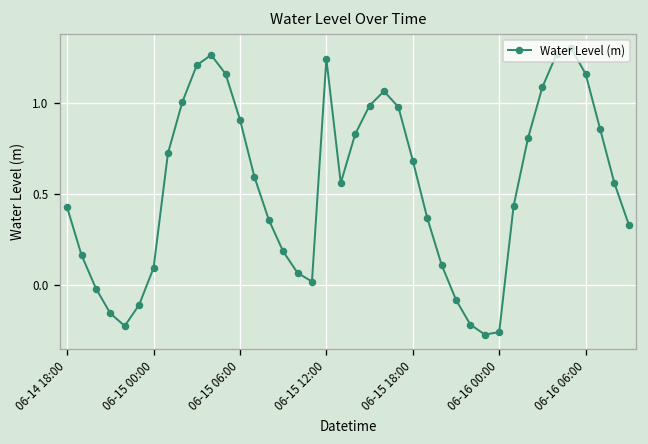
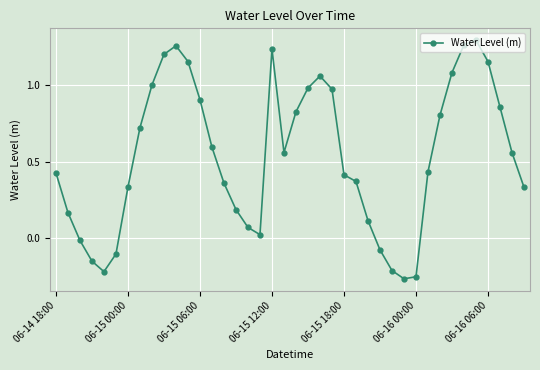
  {
    "06-14 18:00": 0.43,
-   "06-15 00:00": 0.09,
+   "06-15 00:00": 0.33,
    "06-15 06:00": 0.91,
    "06-15 12:00": 1.24,
-   "06-15 18:00": 0.68,
+   "06-15 18:00": 0.41,
    "06-16 00:00": -0.26,
    "06-16 06:00": 1.16
  }
